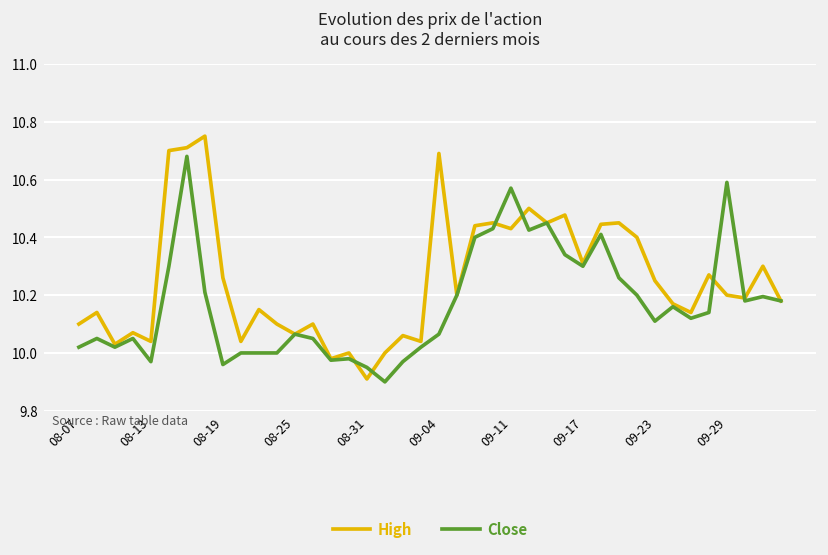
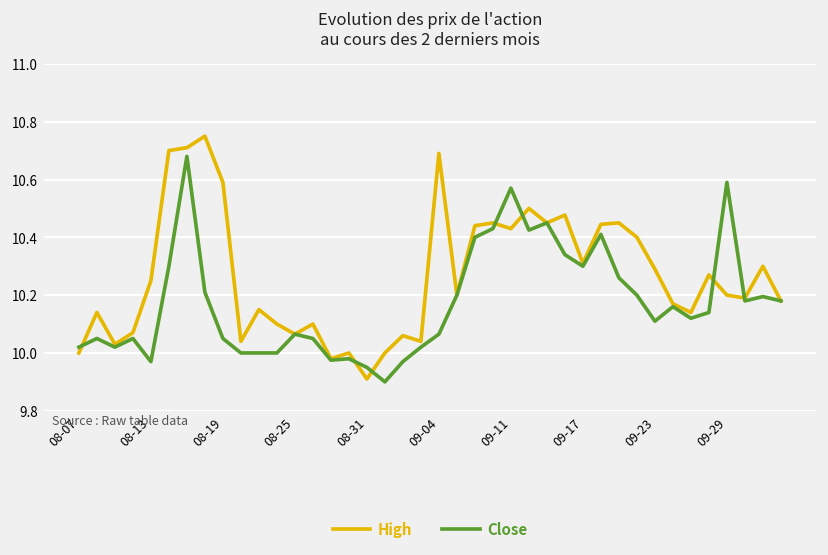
  {
    "High": {
-     "08-07": 10.1,
-     "08-13": 10.04,
-     "08-19": 10.26,
+     "08-07": 10.0,
+     "08-13": 10.25,
+     "08-19": 10.59,
      "08-31": 9.91,
      "09-04": 10.69,
      "09-11": 10.43,
-     "09-23": 10.25,
+     "09-23": 10.29,
      "09-29": 10.20
    },
    "Close": {
      "08-07": 10.02,
      "08-13": 9.97,
-     "08-19": 9.96,
+     "08-19": 10.05,
      "08-31": 9.95,
      "09-04": 10.07,
      "09-11": 10.57,
      "09-23": 10.11,
      "09-29": 10.59
    }
  }
